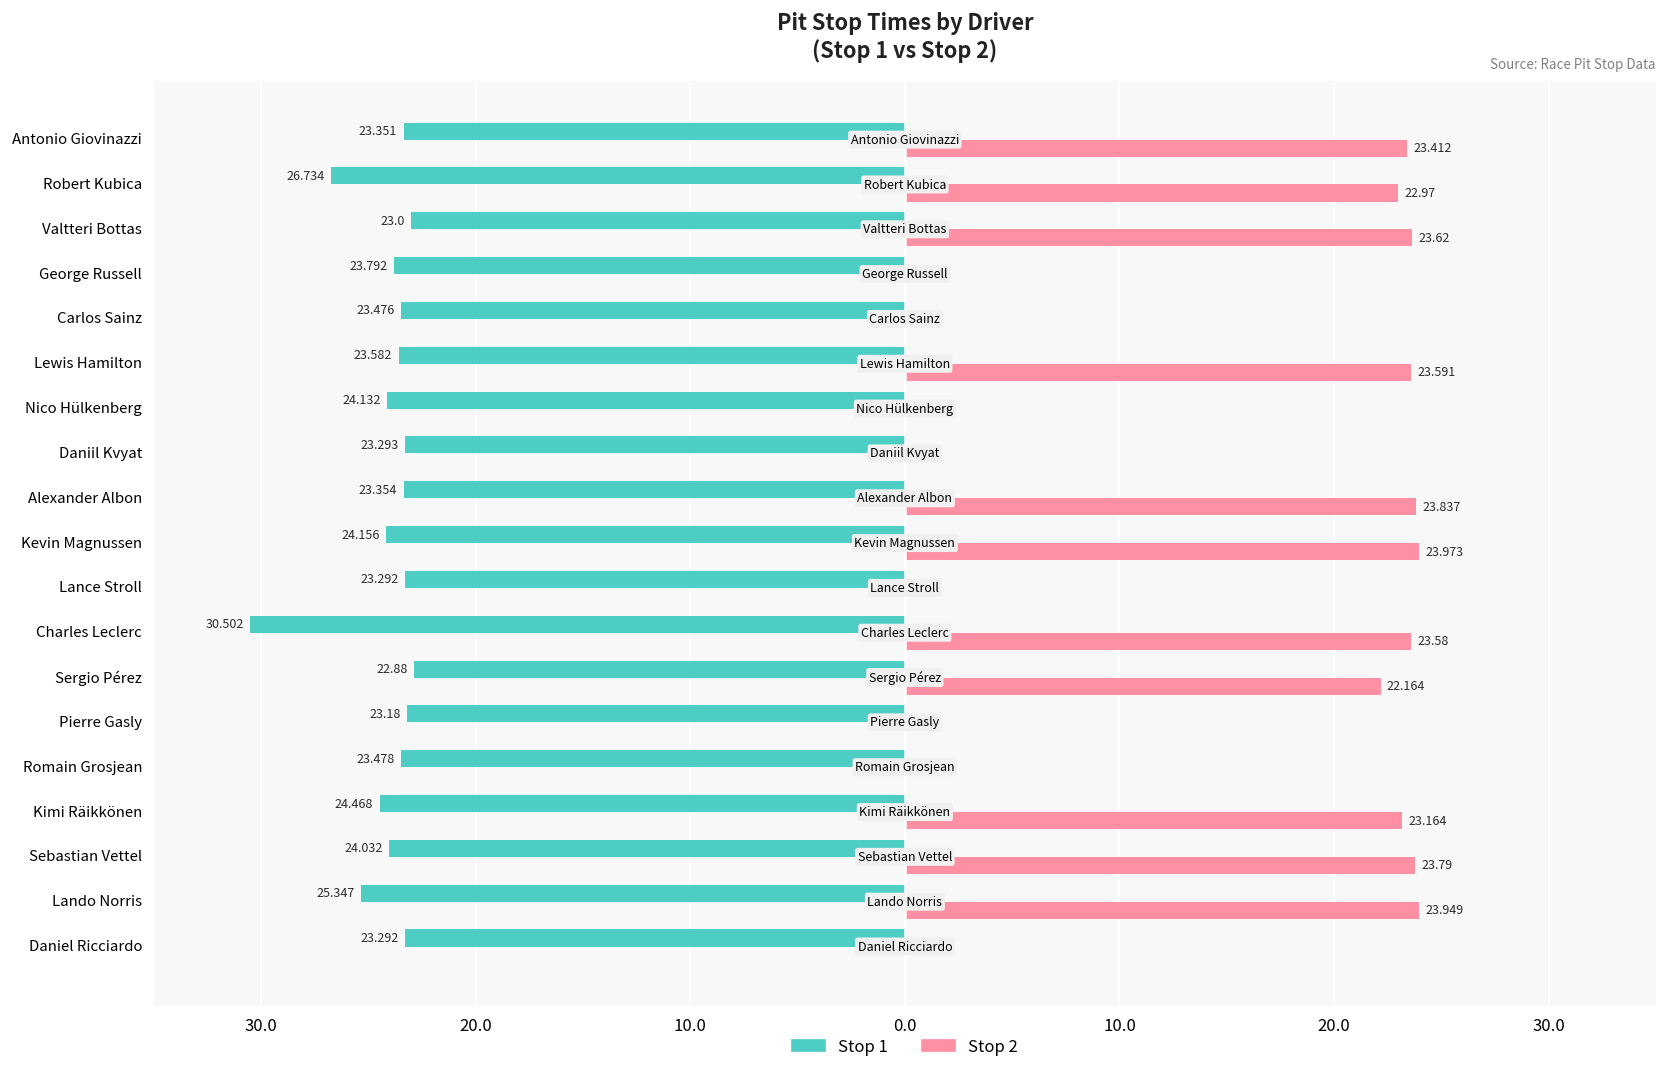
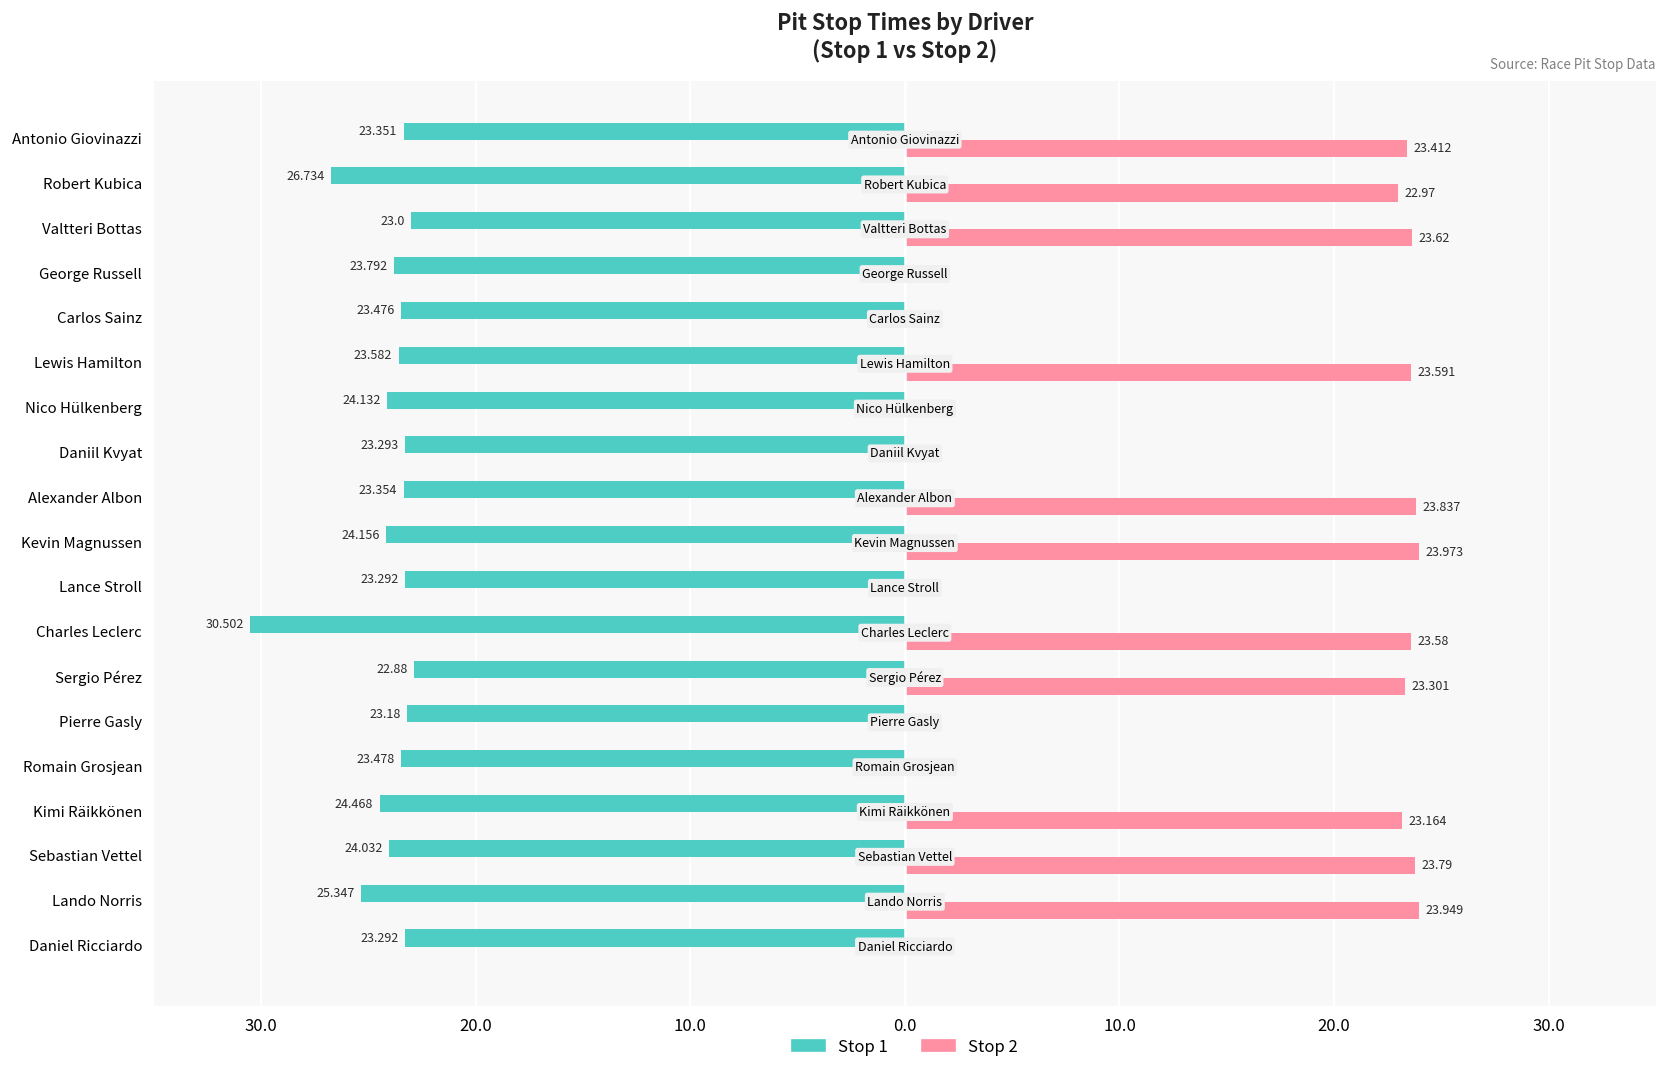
  {
    "Stop 2": {
      "Antonio Giovinazzi": 23.412,
      "Robert Kubica": 22.97,
      "Valtteri Bottas": 23.62,
      "Lewis Hamilton": 23.591,
      "Alexander Albon": 23.837,
      "Kevin Magnussen": 23.973,
      "Charles Leclerc": 23.58,
-     "Sergio Pérez": 22.164,
+     "Sergio Pérez": 23.301,
      "Kimi Räikkönen": 23.164,
      "Sebastian Vettel": 23.79,
      "Lando Norris": 23.949
    }
  }
